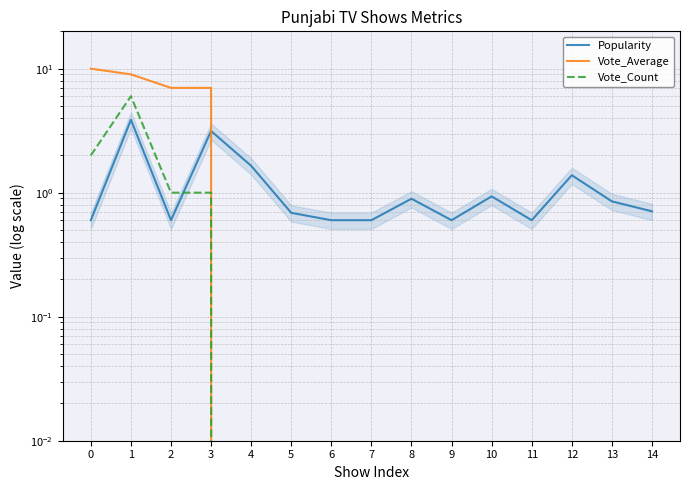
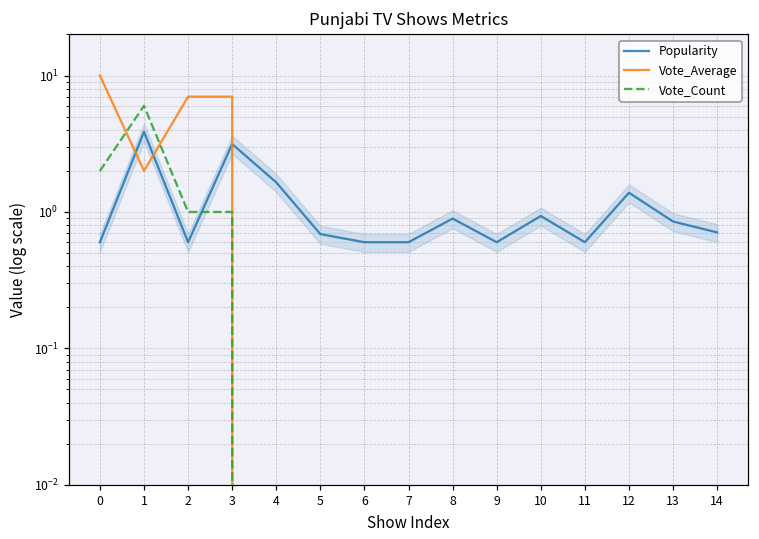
  {
    "Vote_Average": {
      "0": 10,
-     "1": 9,
+     "1": 2,
      "2": 7,
      "3": 7
    },
    "Vote_Count": {
      "0": 2,
      "1": 6,
      "2": 1,
      "3": 1
    }
  }
